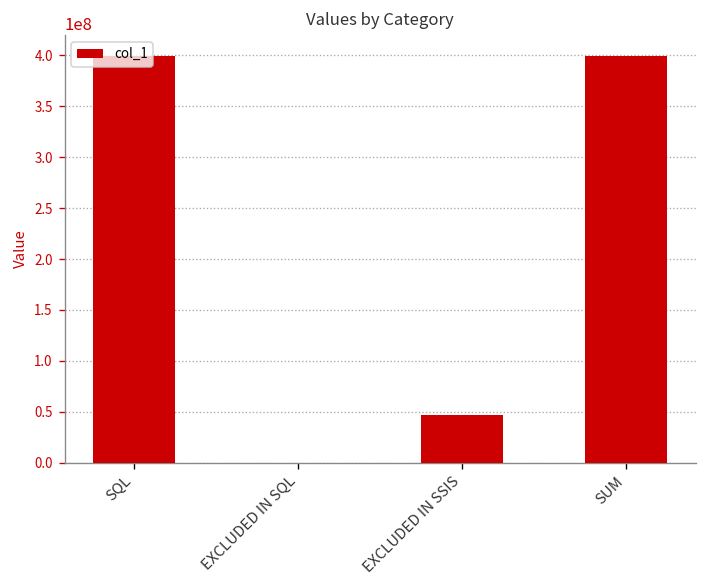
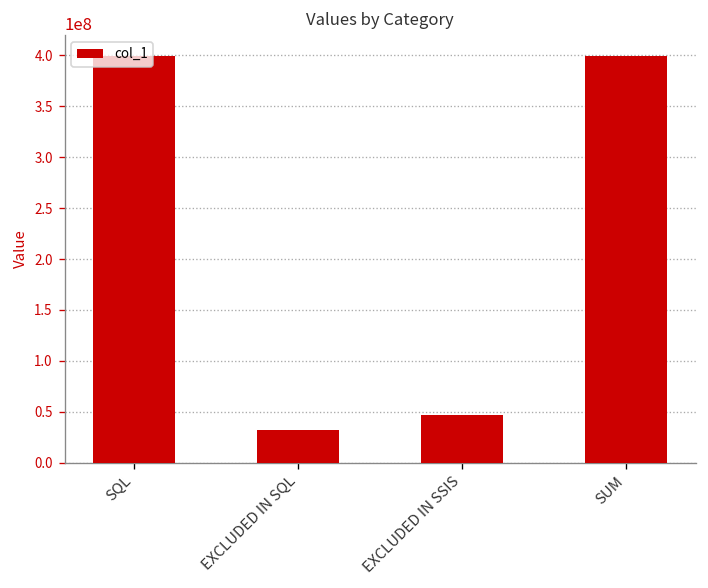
  {
-   "EXCLUDED IN SQL": 0,
+   "EXCLUDED IN SQL": 30000000,
    "EXCLUDED IN SSIS": 50000000,
    "SUM": 400000000
  }
